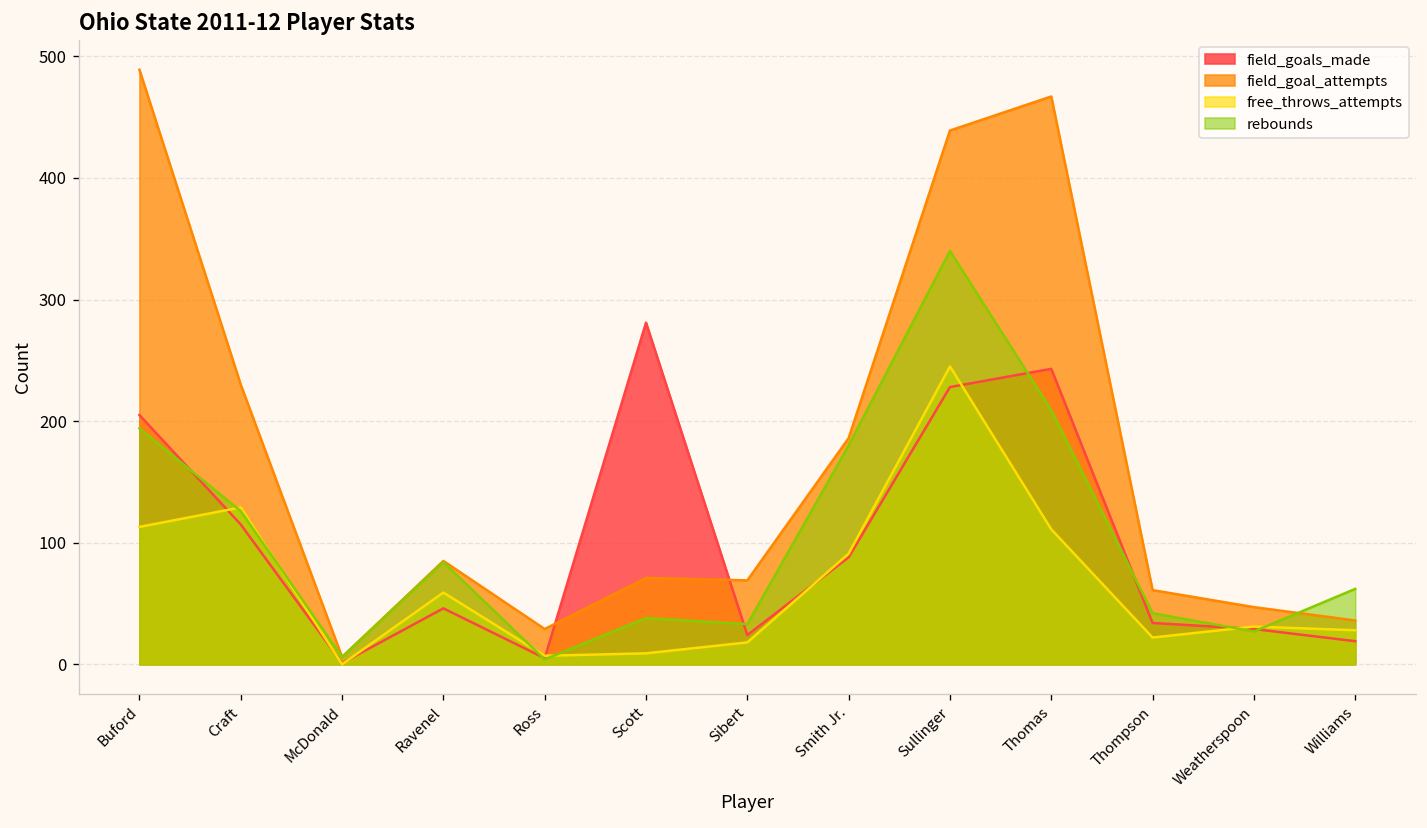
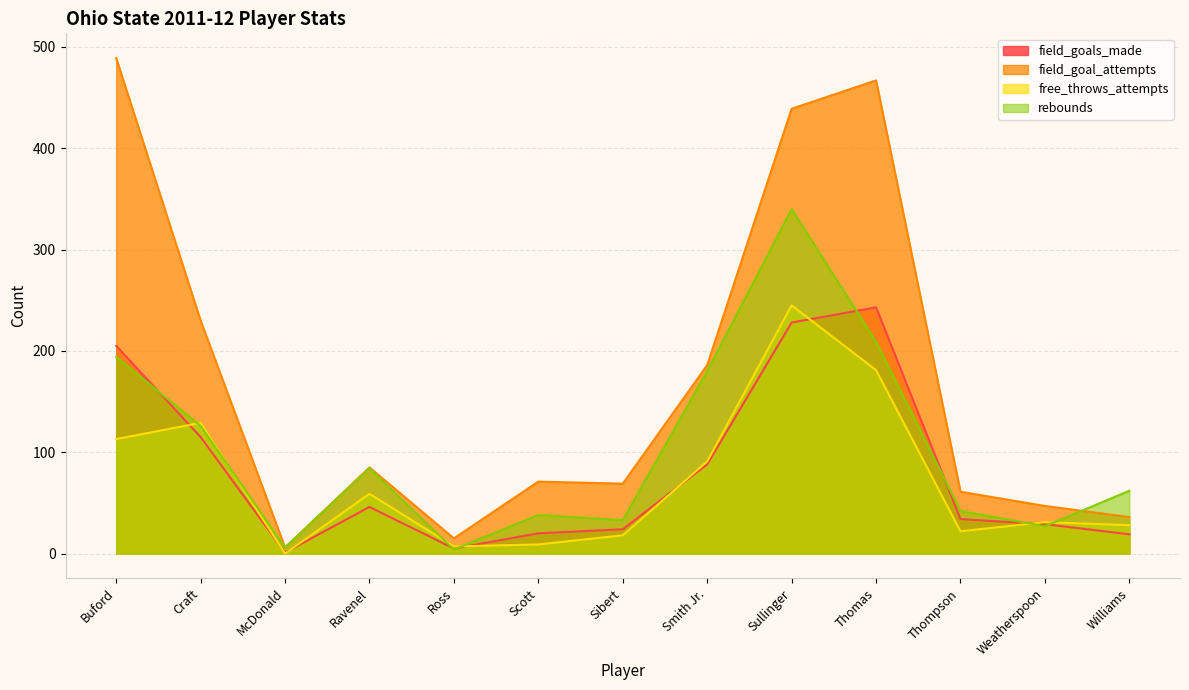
  {
    "field_goals_made": {
      "Buford": 205,
      "Craft": 115,
      "Ravenel": 46,
-     "Scott": 281,
+     "Scott": 20,
      "Sibert": 24,
      "Smith Jr.": 88,
      "Sullinger": 228,
      "Thomas": 243,
      "Thompson": 34,
      "Williams": 19
    },
    "field_goal_attempts": {
      "Buford": 489,
      "Craft": 230,
-     "Ross": 29,
+     "Ross": 15,
      "Scott": 71,
      "Sibert": 69,
      "Smith Jr.": 186,
      "Sullinger": 439,
      "Thomas": 467,
      "Thompson": 61,
      "Weatherspoon": 47,
      "Williams": 36
    },
    "free_throws_attempts": {
      "Buford": 113,
      "Craft": 129,
      "Ravenel": 59,
      "Scott": 9,
      "Sibert": 18,
      "Smith Jr.": 91,
      "Sullinger": 245,
-     "Thomas": 111,
+     "Thomas": 181,
      "Thompson": 22,
      "Williams": 28
    },
    "rebounds": {
      "Buford": 194,
      "Craft": 126,
      "Scott": 38,
      "Sibert": 33,
      "Smith Jr.": 180,
      "Sullinger": 340,
      "Thomas": 209,
      "Thompson": 42,
      "Williams": 62
    }
  }
